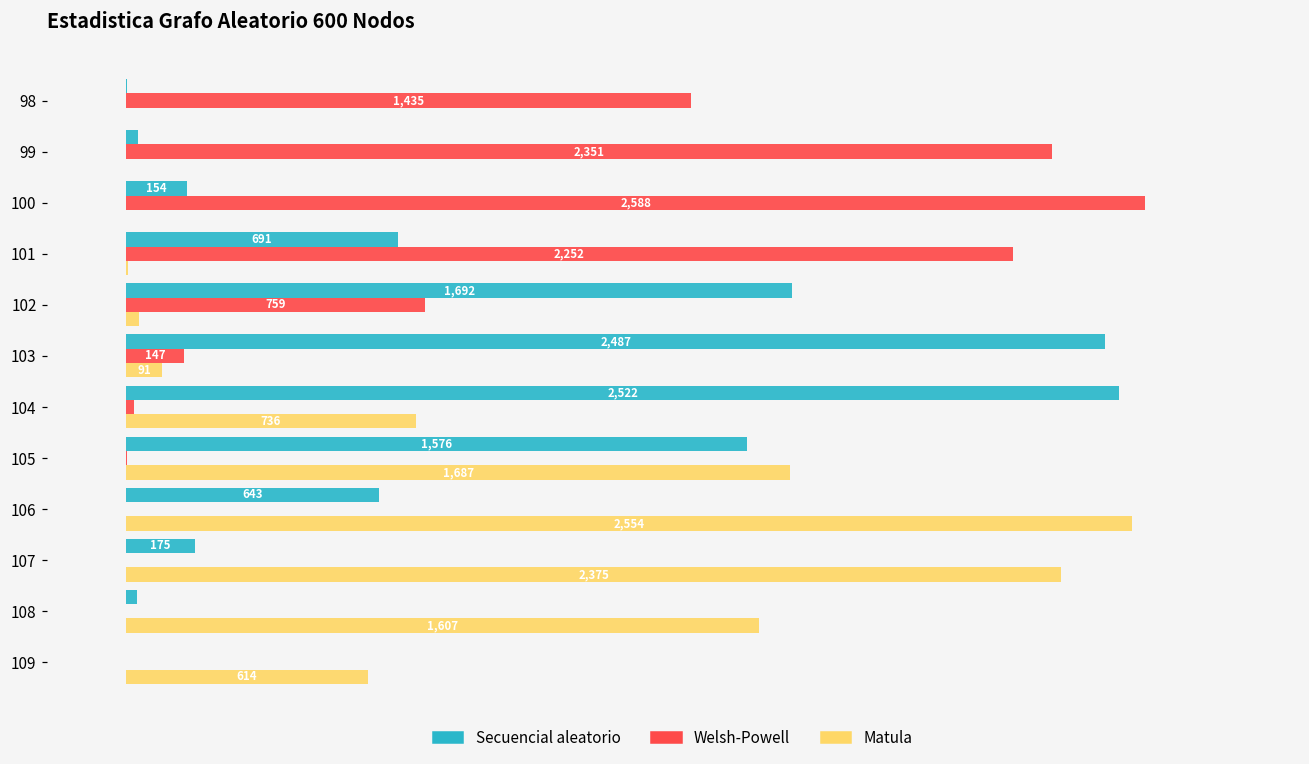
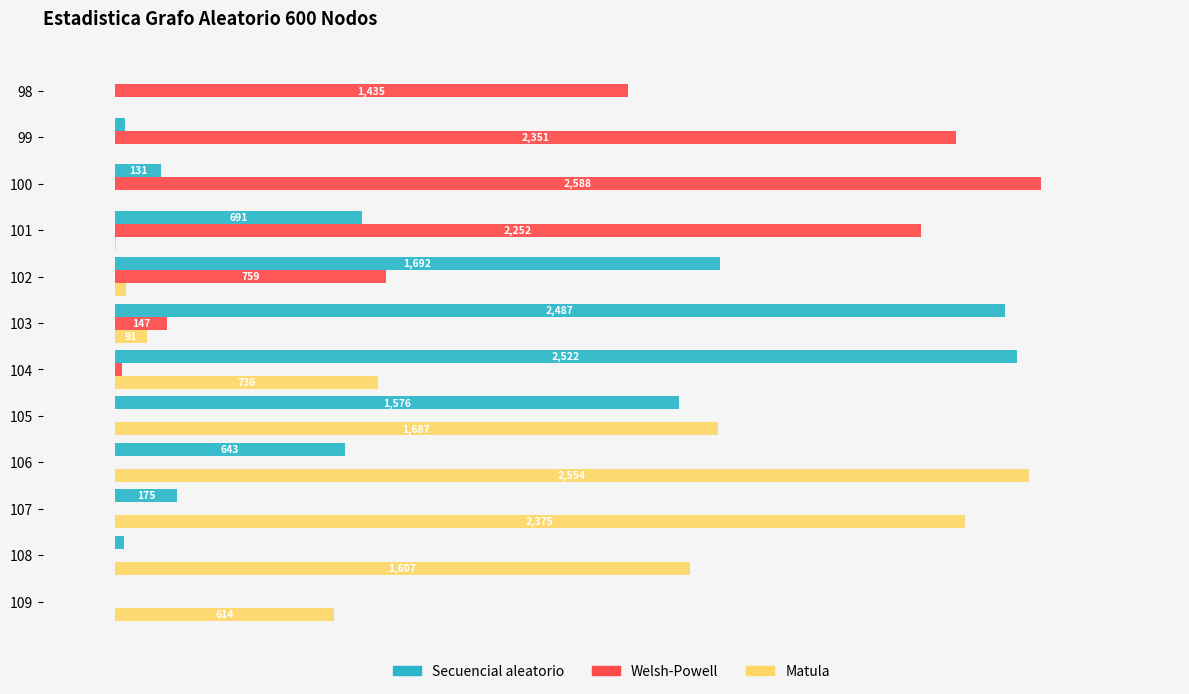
  {
    "Secuencial aleatorio": {
-     "100": "154",
+     "100": "131",
      "101": "691",
      "102": "1,692",
      "103": "2,487",
      "104": "2,522",
      "105": "1,576",
      "106": "643",
      "107": "175"
    },
    "Welsh-Powell": {
      "98": "1,435",
      "99": "2,351",
      "100": "2,588",
      "101": "2,252",
      "102": "759",
      "103": "147"
    },
    "Matula": {
      "103": "91",
      "104": "736",
      "105": "1,687",
      "106": "2,554",
      "107": "2,375",
      "108": "1,607",
      "109": "614"
    }
  }
